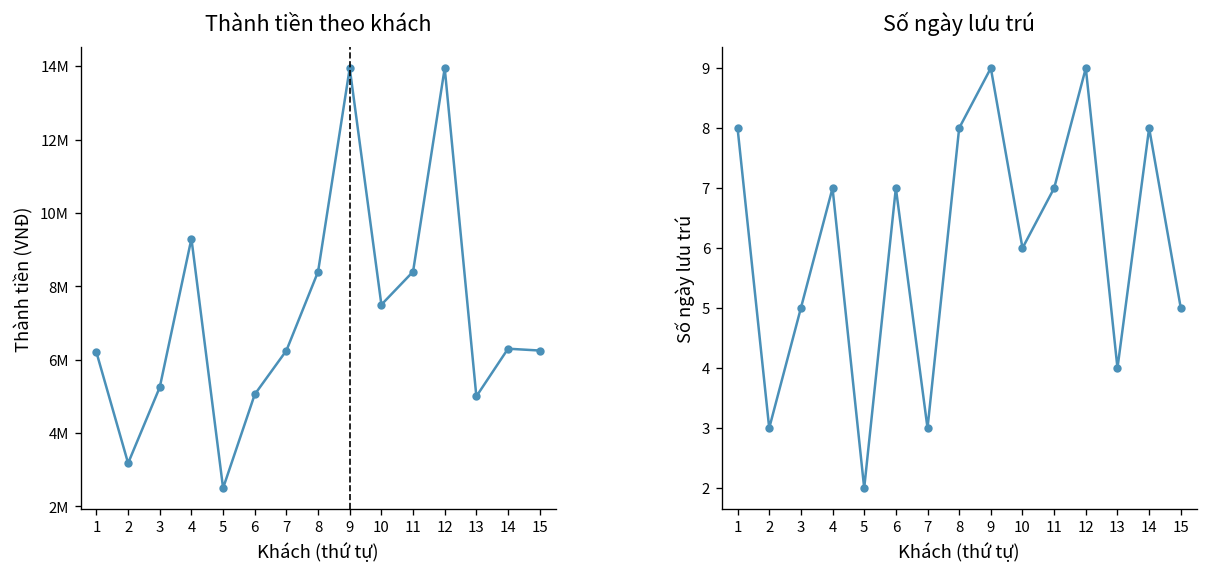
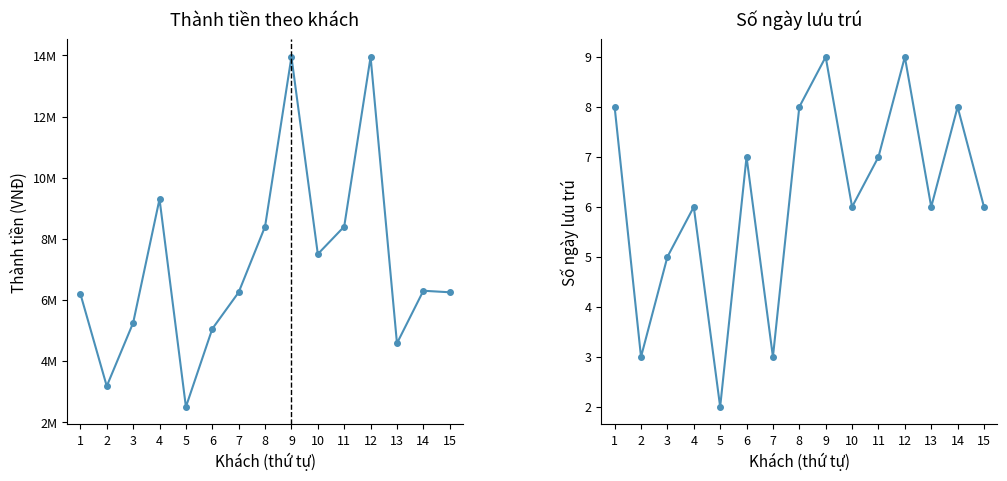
  {
    "Thành tiền theo khách": {
      "1": 6200000,
      "2": 3200000,
      "3": 5300000,
      "4": 9300000,
      "5": 2500000,
      "6": 5100000,
      "7": 6300000,
      "8": 8400000,
      "9": 14000000,
      "10": 7500000,
      "11": 8400000,
      "12": 14000000,
-     "13": 5000000,
+     "13": 4600000,
      "14": 6300000,
      "15": 6300000
    },
    "Số ngày lưu trú": {
      "1": 8,
      "2": 3,
      "3": 5,
-     "4": 7,
+     "4": 6,
      "5": 2,
      "6": 7,
      "7": 3,
      "8": 8,
      "9": 9,
      "10": 6,
      "11": 7,
      "12": 9,
-     "13": 4,
+     "13": 6,
      "14": 8,
-     "15": 5
+     "15": 6
    }
  }
